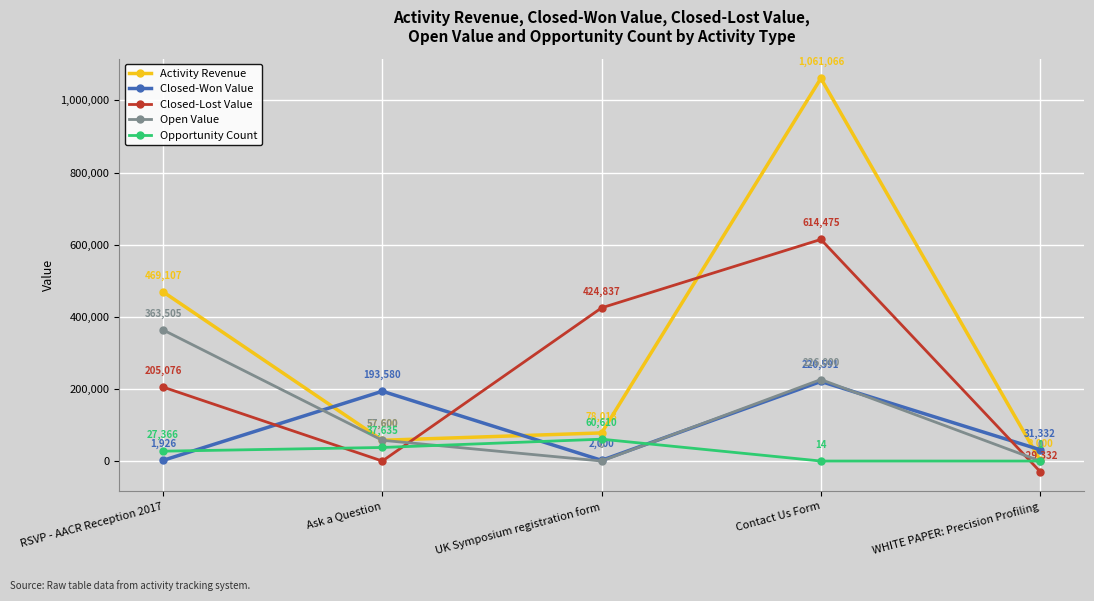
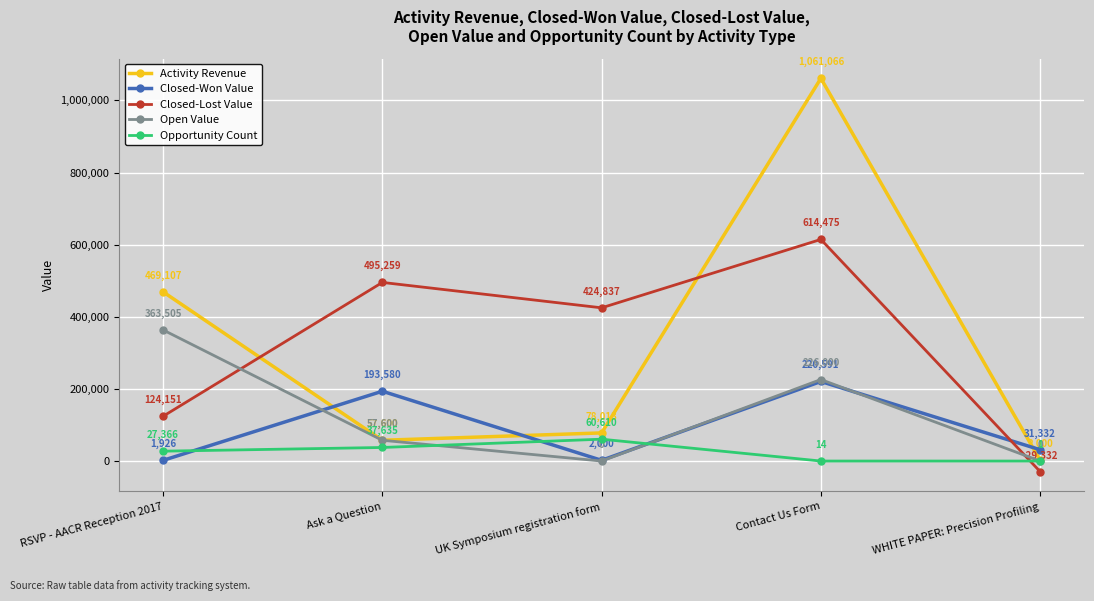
  {
    "Activity Revenue": {
      "RSVP - AACR Reception 2017": "469,107",
      "Contact Us Form": "1,061,066"
    },
    "Closed-Won Value": {
      "Ask a Question": "193,580",
      "WHITE PAPER: Precision Profiling": "31,332"
    },
    "Closed-Lost Value": {
-     "RSVP - AACR Reception 2017": "205,076",
-     "Ask a Question": "0",
+     "RSVP - AACR Reception 2017": "124,151",
+     "Ask a Question": "495,259",
      "UK Symposium registration form": "424,837",
      "Contact Us Form": "614,475"
    },
    "Open Value": {
      "RSVP - AACR Reception 2017": "363,505"
    },
    "Opportunity Count": {
      "RSVP - AACR Reception 2017": "27,366",
      "Contact Us Form": "14"
    }
  }
